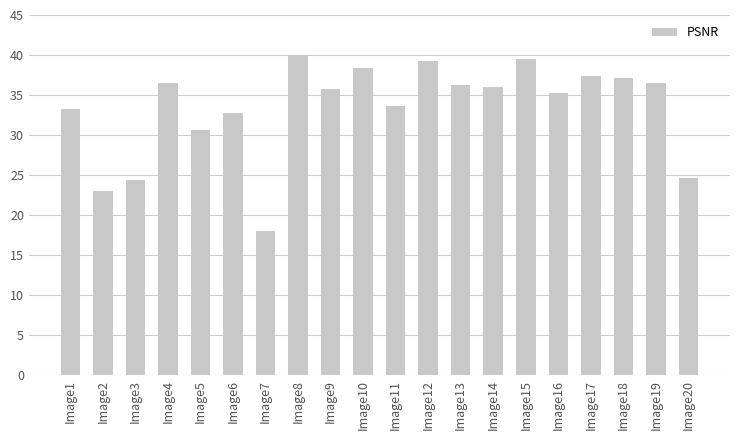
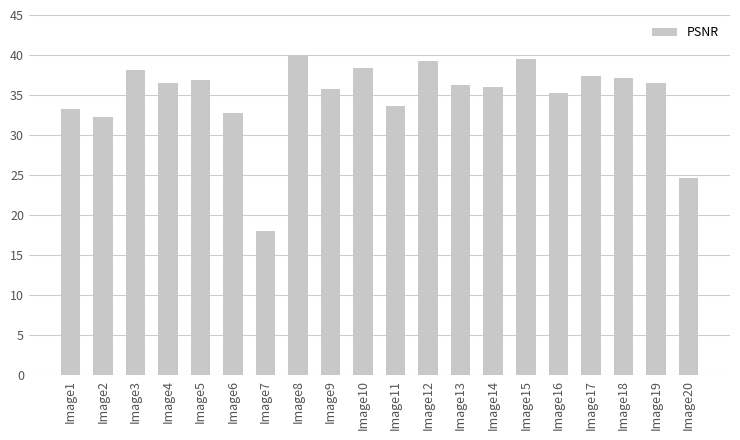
  {
    "Image1": 33,
-   "Image2": 23,
-   "Image3": 24,
+   "Image2": 32,
+   "Image3": 38,
    "Image4": 36,
-   "Image5": 31,
+   "Image5": 37,
    "Image6": 33,
    "Image7": 18,
    "Image8": 40,
    "Image9": 36,
    "Image10": 38,
    "Image11": 34,
    "Image12": 39,
    "Image13": 36,
    "Image14": 36,
    "Image15": 40,
    "Image16": 35,
    "Image17": 37,
    "Image18": 37,
    "Image19": 36,
    "Image20": 25
  }
